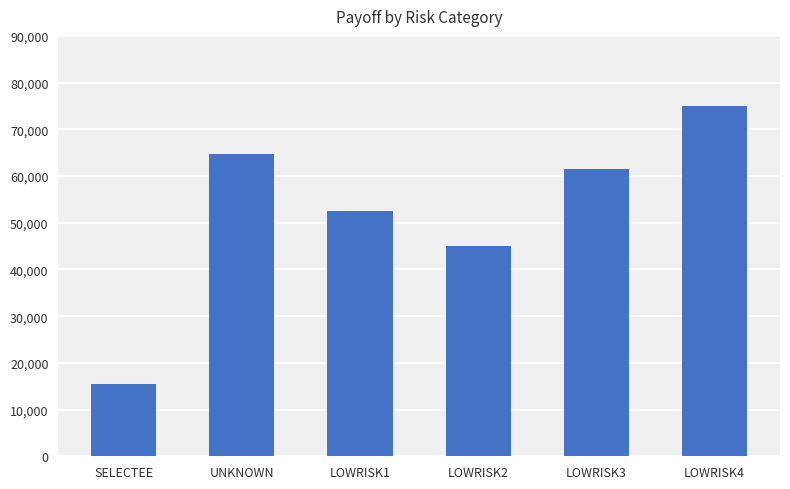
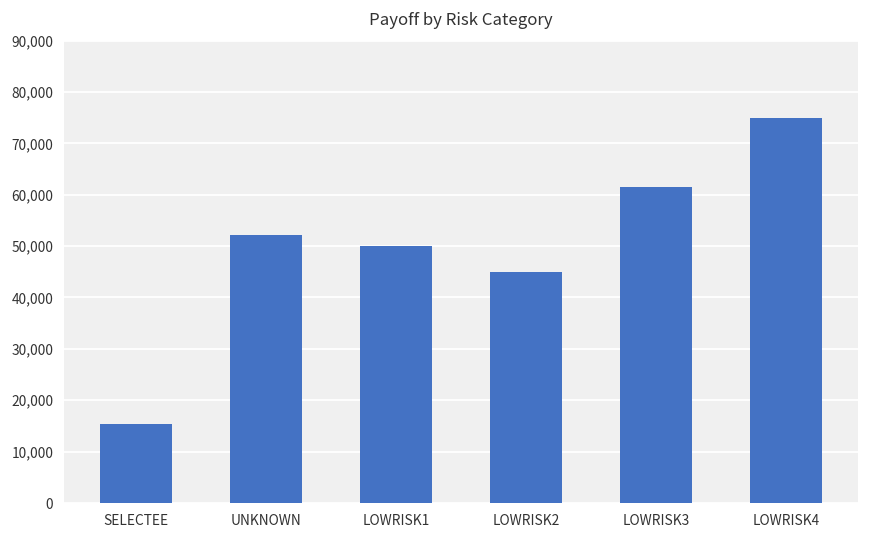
  {
    "SELECTEE": "15,000",
-   "UNKNOWN": "65,000",
-   "LOWRISK1": "52,000",
+   "UNKNOWN": "52,000",
+   "LOWRISK1": "50,000",
    "LOWRISK2": "45,000",
    "LOWRISK3": "61,000",
    "LOWRISK4": "75,000"
  }
